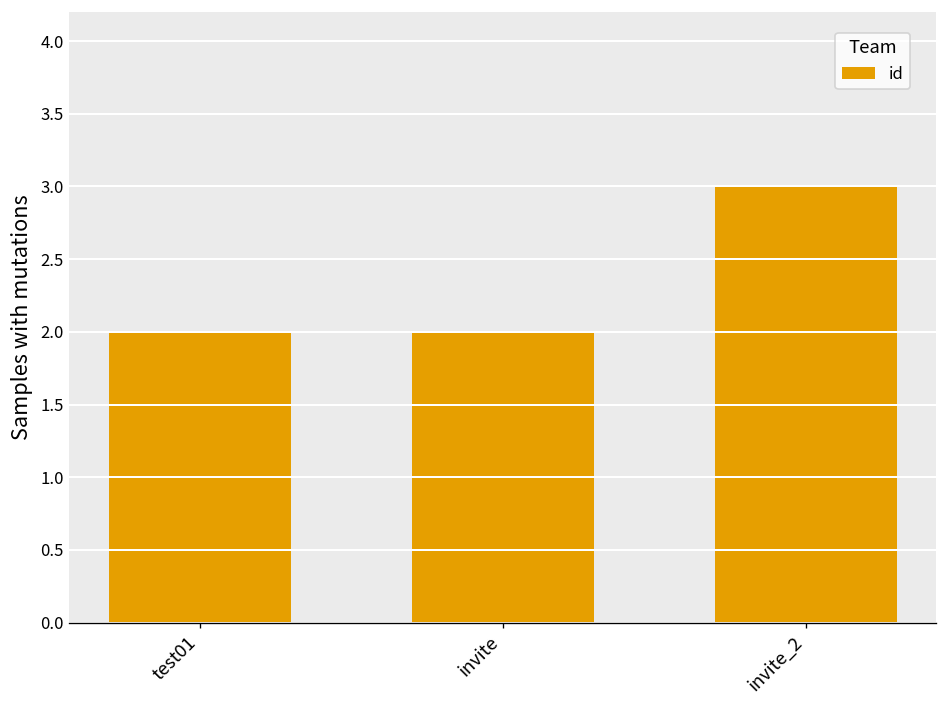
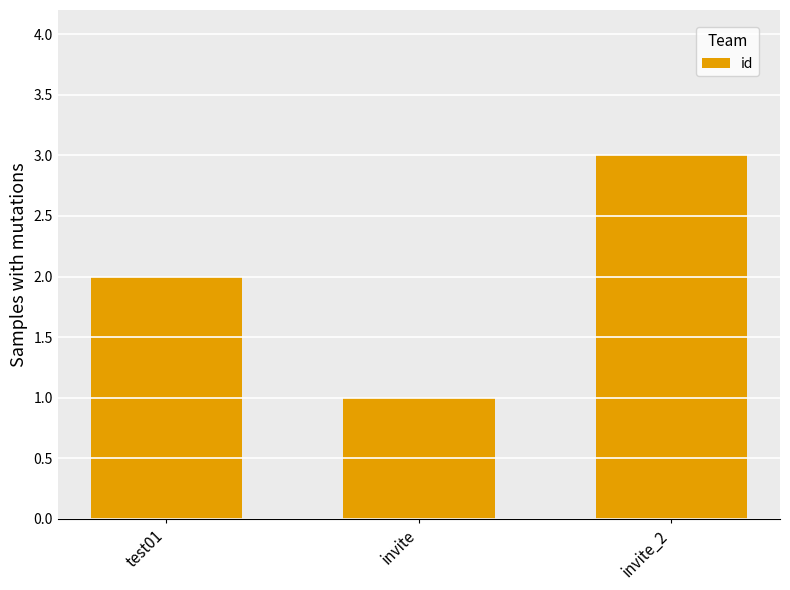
  {
    "test01": 2,
-   "invite": 2,
+   "invite": 1,
    "invite_2": 3
  }
